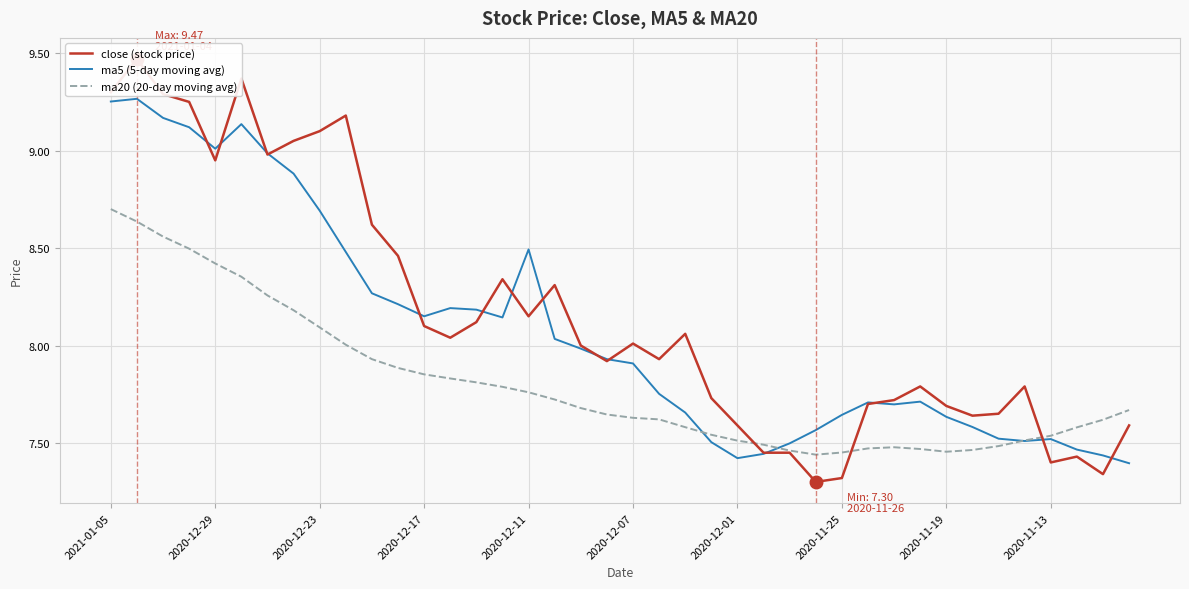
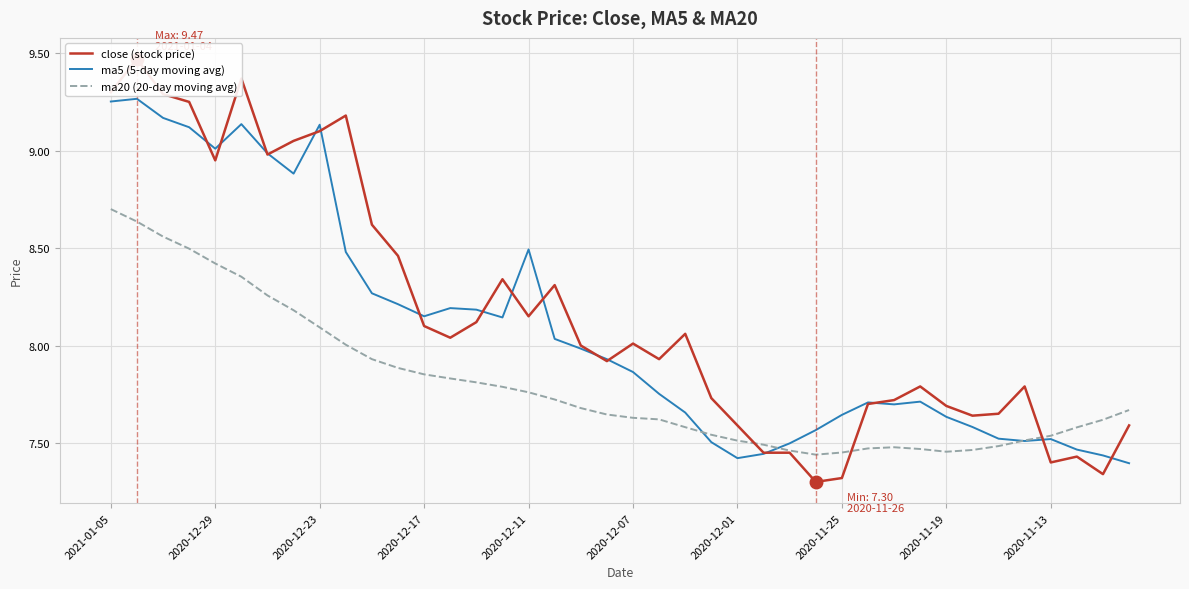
  {
    "ma5 (5-day moving avg)": {
      "2021-01-05": 9.25,
      "2020-12-29": 9.01,
-     "2020-12-23": 8.69,
+     "2020-12-23": 9.13,
      "2020-12-17": 8.15,
      "2020-12-11": 8.49,
-     "2020-12-07": 7.91,
+     "2020-12-07": 7.86,
      "2020-12-01": 7.42,
      "2020-11-25": 7.64,
      "2020-11-19": 7.63,
      "2020-11-13": 7.52
    },
    "ma20 (20-day moving avg)": {
      "2021-01-05": 8.70,
      "2020-12-29": 8.42,
      "2020-12-23": 8.09,
      "2020-12-17": 7.85,
      "2020-12-11": 7.76,
      "2020-12-07": 7.63,
      "2020-12-01": 7.51,
      "2020-11-25": 7.45,
      "2020-11-19": 7.46,
      "2020-11-13": 7.54
    }
  }
